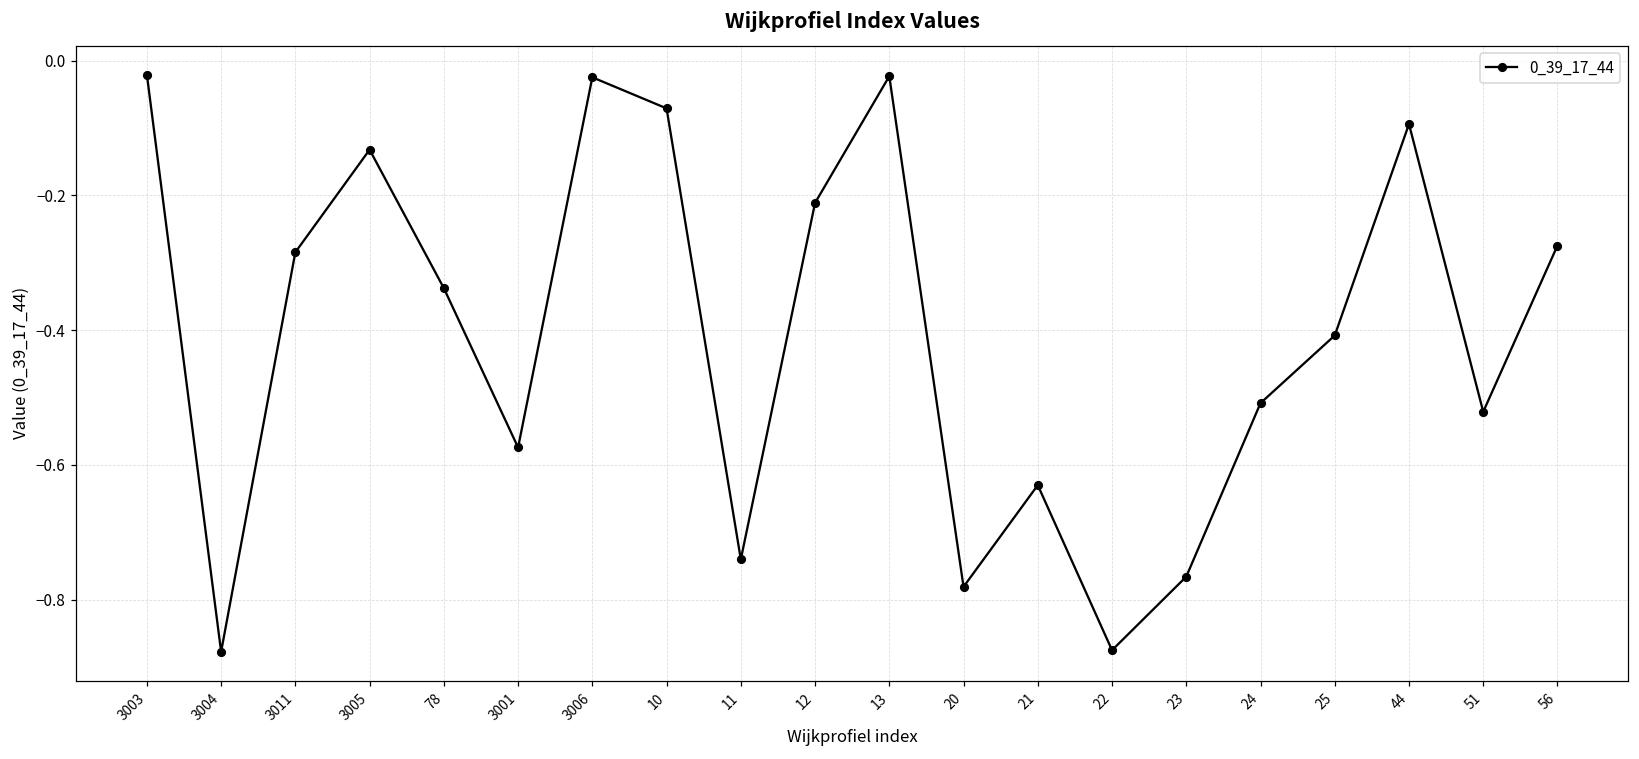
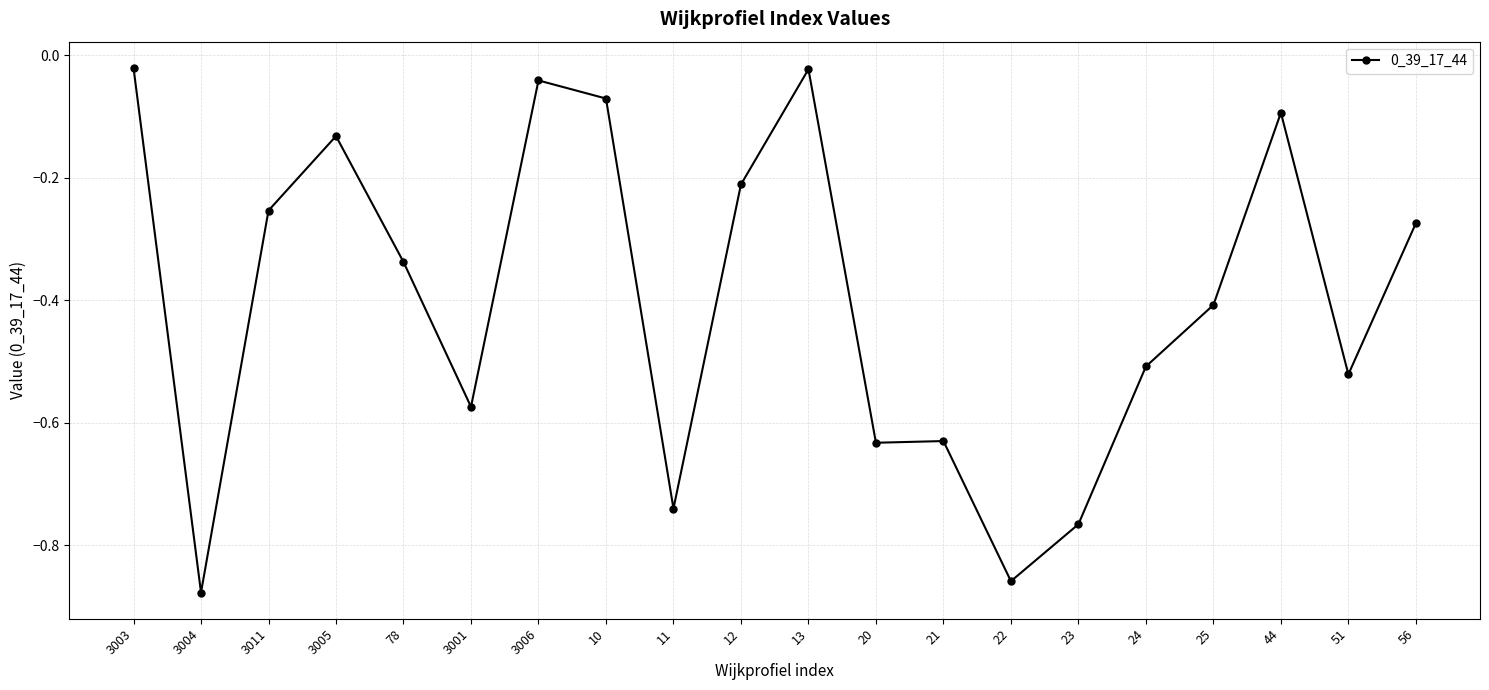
  {
    "3003": -0.02,
    "3004": -0.88,
-   "3011": -0.28,
+   "3011": -0.25,
    "3005": -0.13,
    "78": -0.34,
    "3001": -0.57,
-   "3006": -0.02,
+   "3006": -0.04,
    "10": -0.07,
    "11": -0.74,
    "12": -0.21,
    "13": -0.02,
-   "20": -0.78,
+   "20": -0.63,
    "21": -0.63,
-   "22": -0.88,
+   "22": -0.86,
    "23": -0.77,
    "24": -0.51,
    "25": -0.41,
    "44": -0.09,
    "51": -0.52,
    "56": -0.27
  }
